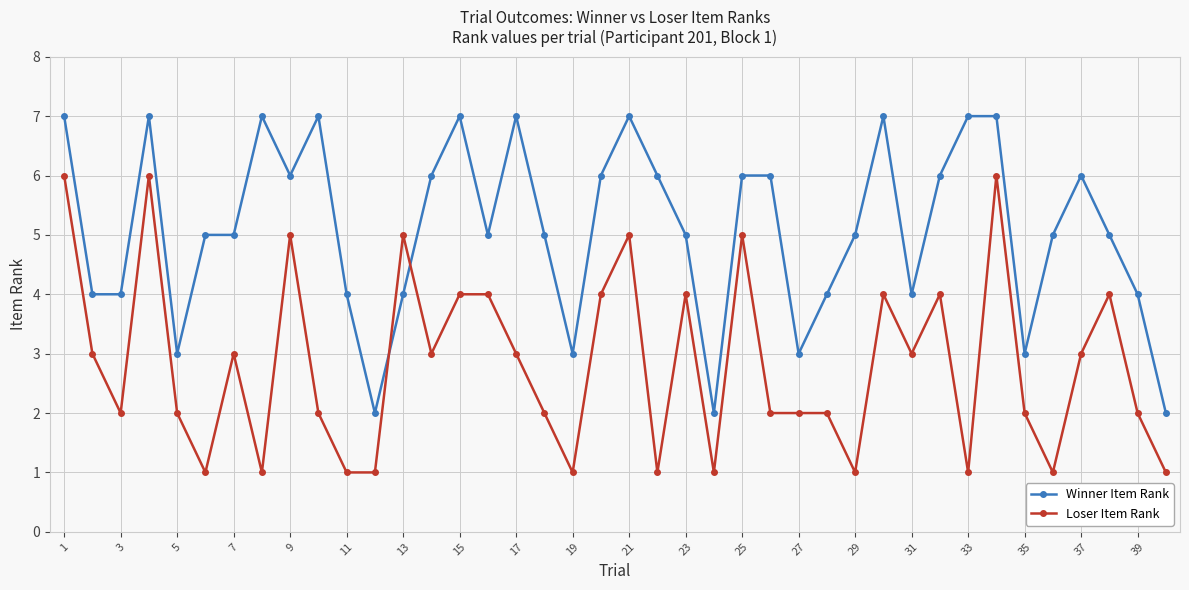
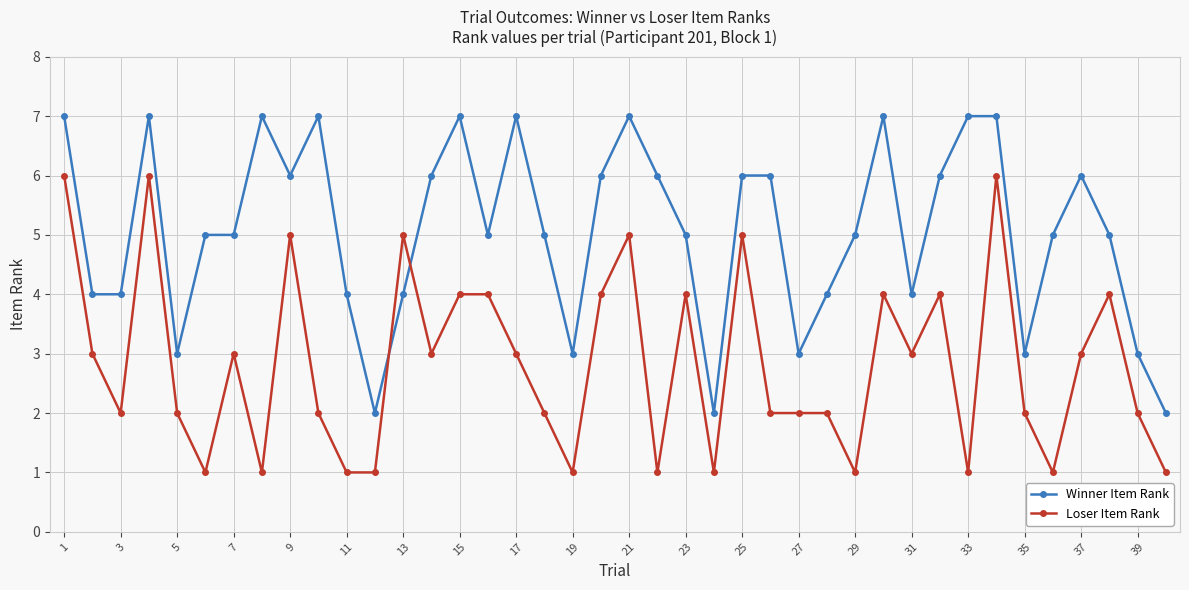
  {
    "Winner Item Rank": {
      "1": 7,
      "3": 4,
      "5": 3,
      "7": 5,
      "9": 6,
      "11": 4,
      "13": 4,
      "15": 7,
      "17": 7,
      "19": 3,
      "21": 7,
      "23": 5,
      "25": 6,
      "27": 3,
      "29": 5,
      "31": 4,
      "33": 7,
      "35": 3,
      "37": 6,
-     "39": 4
+     "39": 3
    },
    "Loser Item Rank": {
      "1": 6,
      "3": 2,
      "5": 2,
      "7": 3,
      "9": 5,
      "11": 1,
      "13": 5,
      "15": 4,
      "17": 3,
      "19": 1,
      "21": 5,
      "23": 4,
      "25": 5,
      "27": 2,
      "29": 1,
      "31": 3,
      "33": 1,
      "35": 2,
      "37": 3,
      "39": 2
    }
  }
